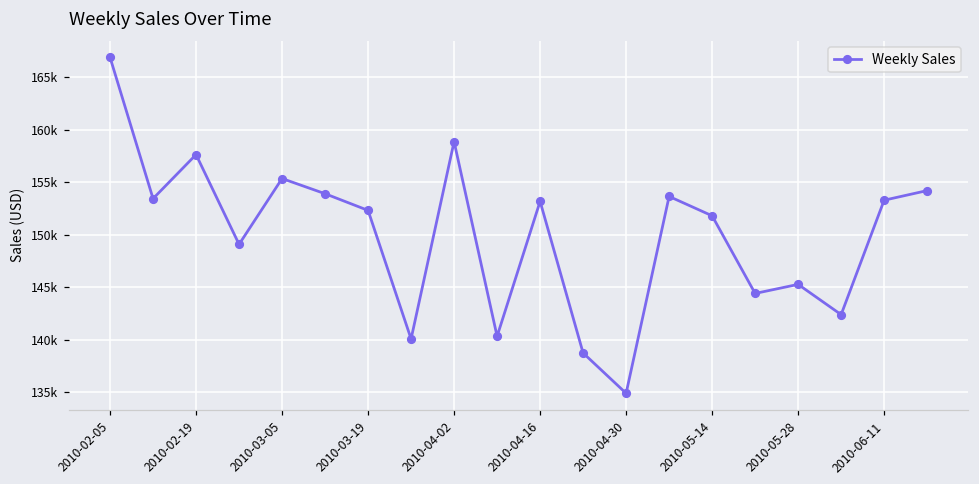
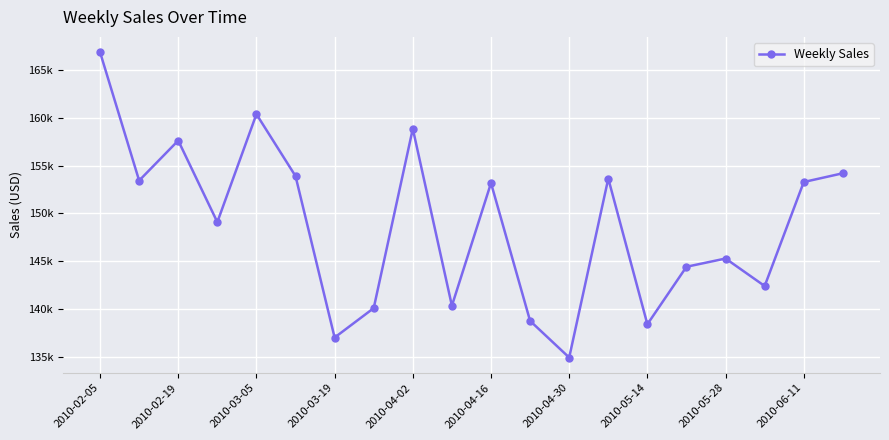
  {
    "2010-02-05": 167000,
    "2010-02-19": 158000,
-   "2010-03-05": 155000,
-   "2010-03-19": 152000,
+   "2010-03-05": 160000,
+   "2010-03-19": 137000,
    "2010-04-02": 159000,
    "2010-04-16": 153000,
    "2010-04-30": 135000,
-   "2010-05-14": 152000,
+   "2010-05-14": 138000,
    "2010-05-28": 145000,
    "2010-06-11": 153000
  }
